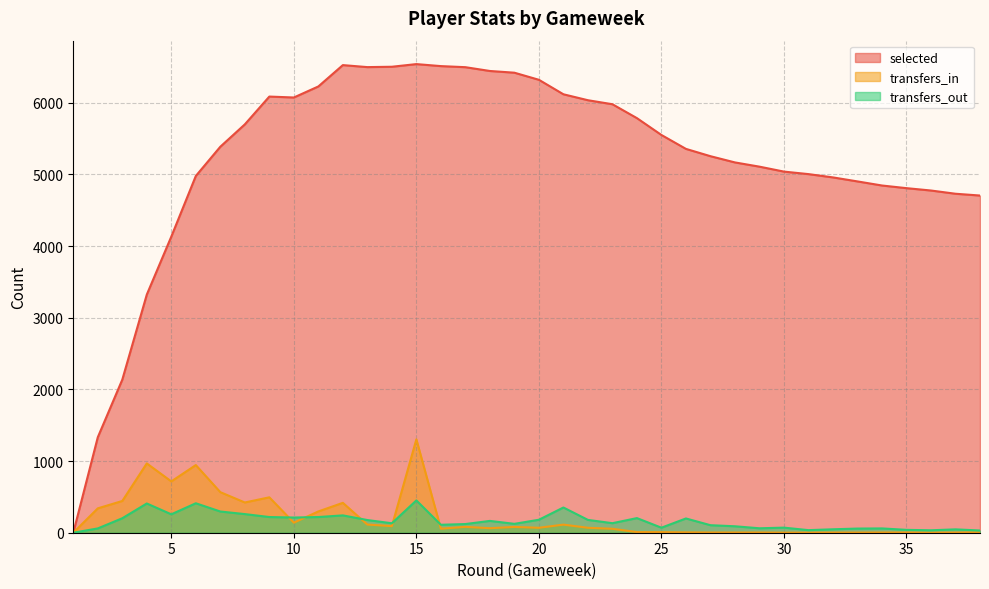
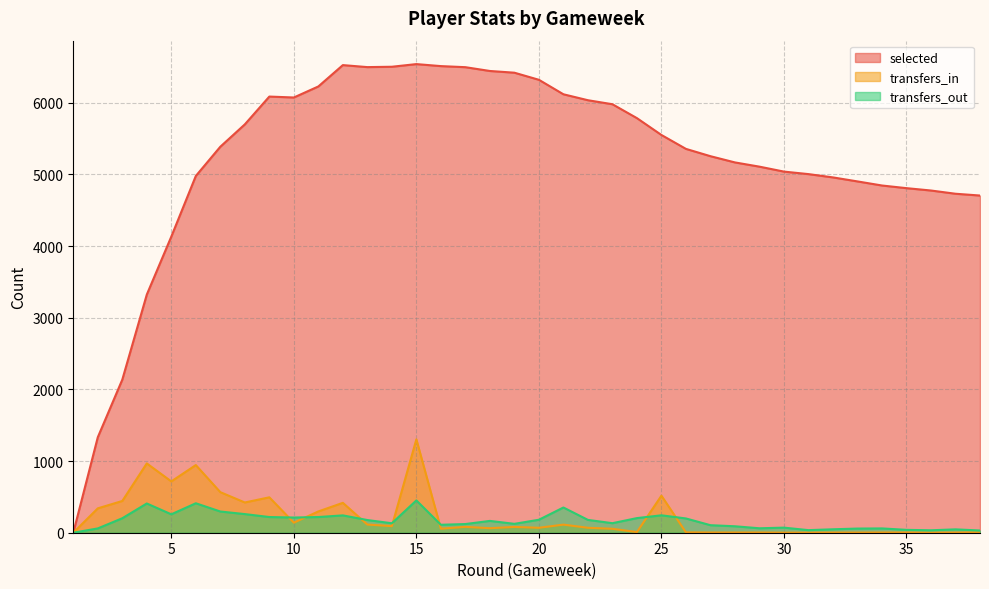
  {
    "selected": {
      "5": 4100,
      "10": 6100,
      "15": 6500,
      "20": 6300,
      "25": 5600,
      "30": 5000,
      "35": 4800
    },
    "transfers_in": {
      "5": 700,
      "10": 100,
      "15": 1300,
      "20": 100,
-     "25": 0,
+     "25": 500,
      "30": 0,
      "35": 0
    },
    "transfers_out": {
      "5": 300,
      "10": 200,
      "15": 500,
      "20": 200,
-     "25": 100,
+     "25": 200,
      "30": 100,
      "35": 0
    }
  }
